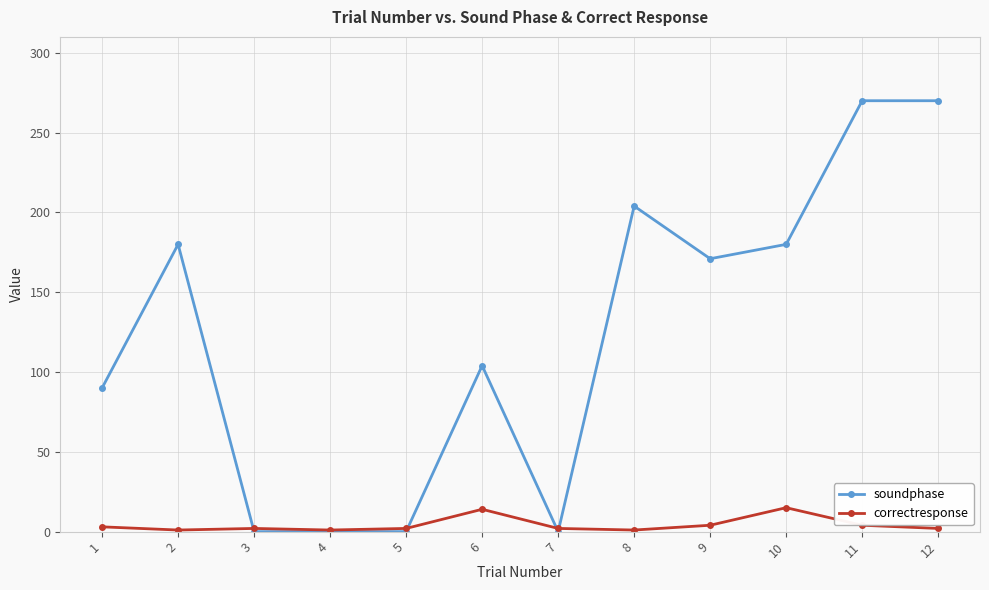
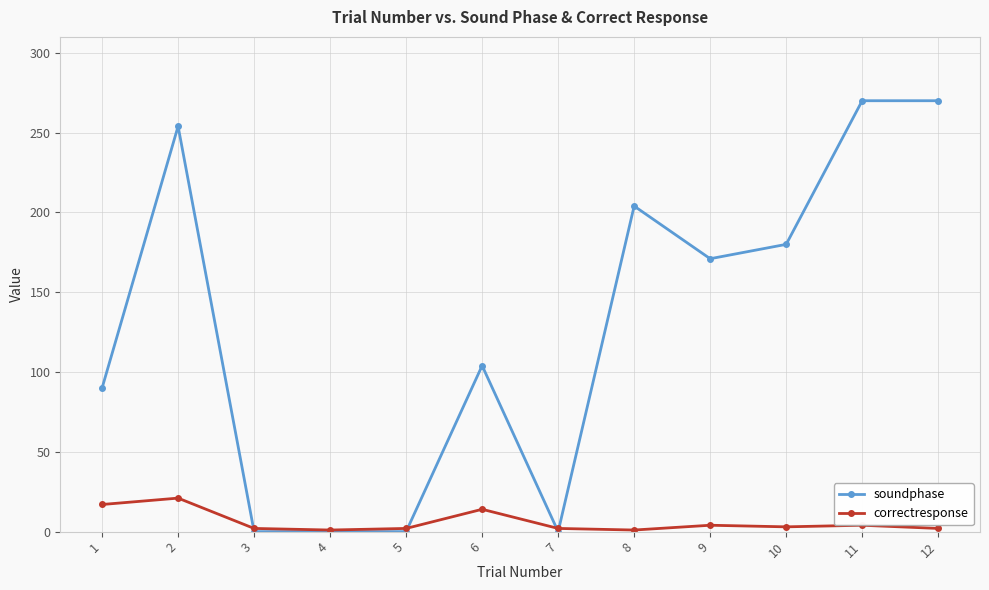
  {
    "soundphase": {
      "1": 90,
-     "2": 180,
+     "2": 254,
      "3": 0,
      "5": 0,
      "6": 104,
      "7": 0,
      "8": 204,
      "9": 171,
      "10": 180,
      "11": 270,
      "12": 270
    },
    "correctresponse": {
-     "1": 3,
-     "2": 1,
+     "1": 17,
+     "2": 21,
      "3": 2,
      "5": 2,
      "6": 14,
      "7": 2,
      "8": 1,
      "9": 4,
-     "10": 15,
+     "10": 3,
      "12": 2
    }
  }
